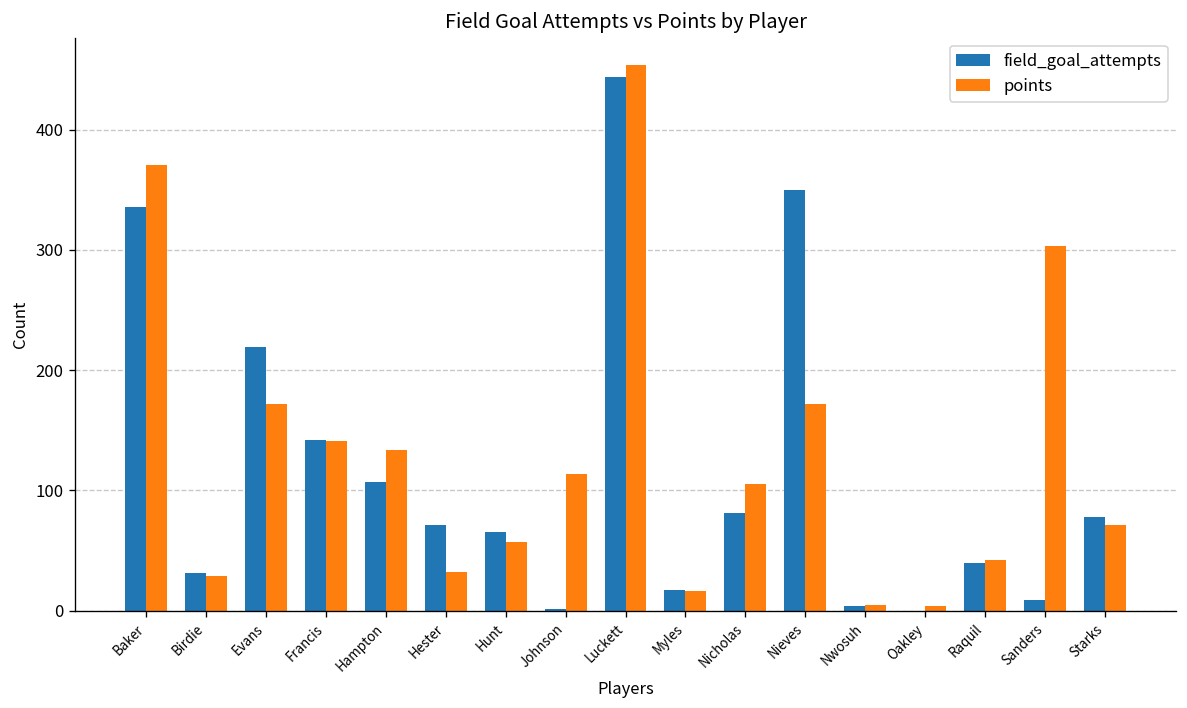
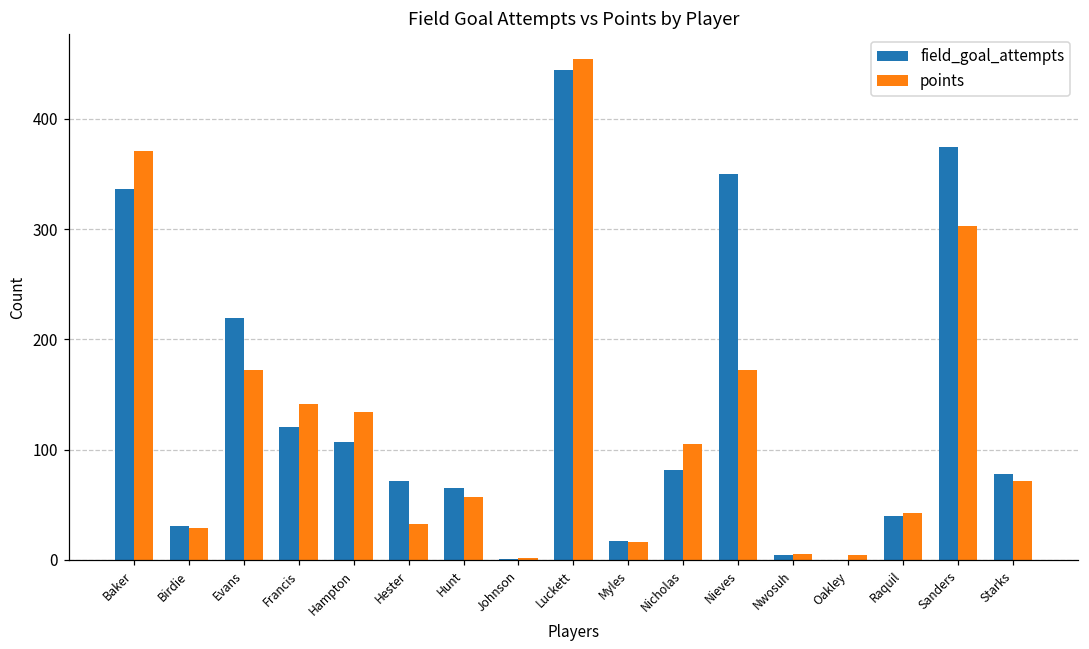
  {
    "field_goal_attempts": {
      "Baker": 336,
      "Birdie": 31,
      "Evans": 219,
-     "Francis": 142,
+     "Francis": 120,
      "Hampton": 107,
      "Hester": 71,
      "Hunt": 65,
      "Luckett": 444,
      "Myles": 17,
      "Nicholas": 81,
      "Nieves": 350,
      "Nwosuh": 4,
      "Oakley": 0,
      "Raquil": 40,
-     "Sanders": 9,
+     "Sanders": 375,
      "Starks": 78
    },
    "points": {
      "Baker": 371,
      "Birdie": 29,
      "Evans": 172,
      "Francis": 141,
      "Hampton": 134,
      "Hester": 32,
      "Hunt": 57,
-     "Johnson": 114,
+     "Johnson": 2,
      "Luckett": 454,
      "Myles": 16,
      "Nicholas": 105,
      "Nieves": 172,
      "Nwosuh": 5,
      "Oakley": 4,
      "Raquil": 42,
      "Sanders": 303,
      "Starks": 71
    }
  }
